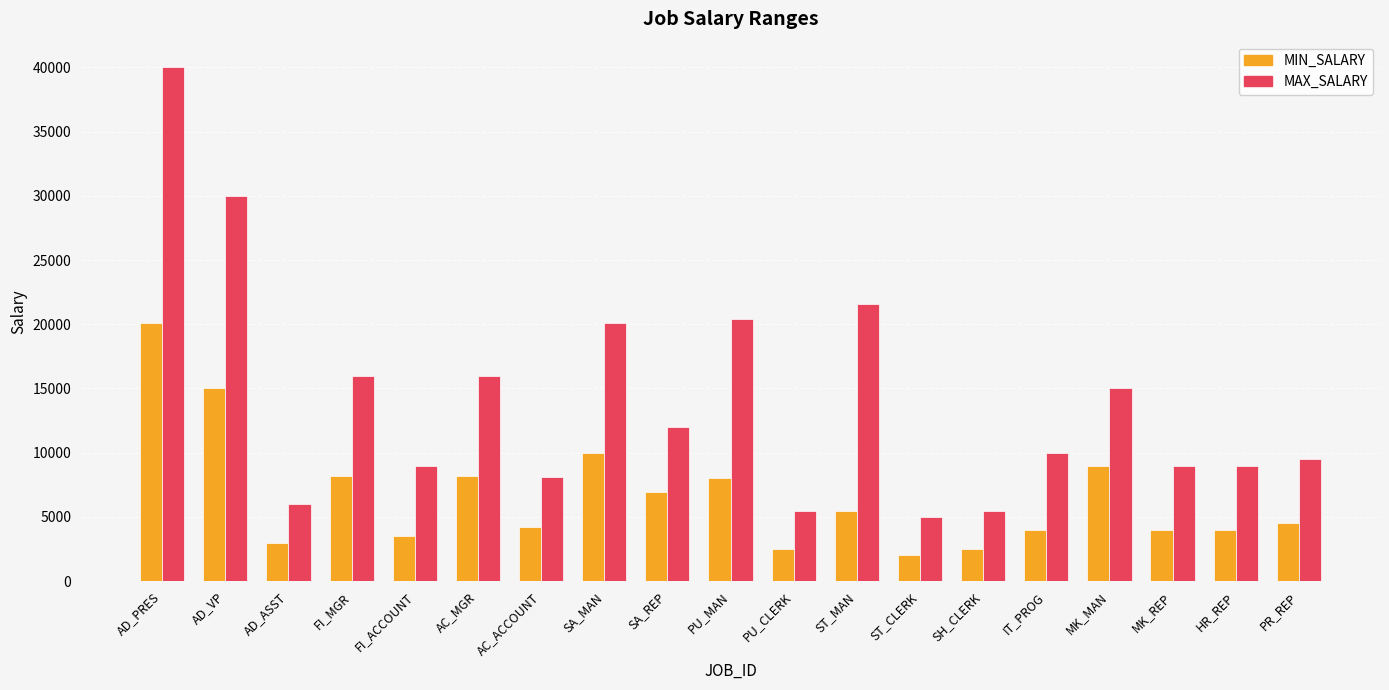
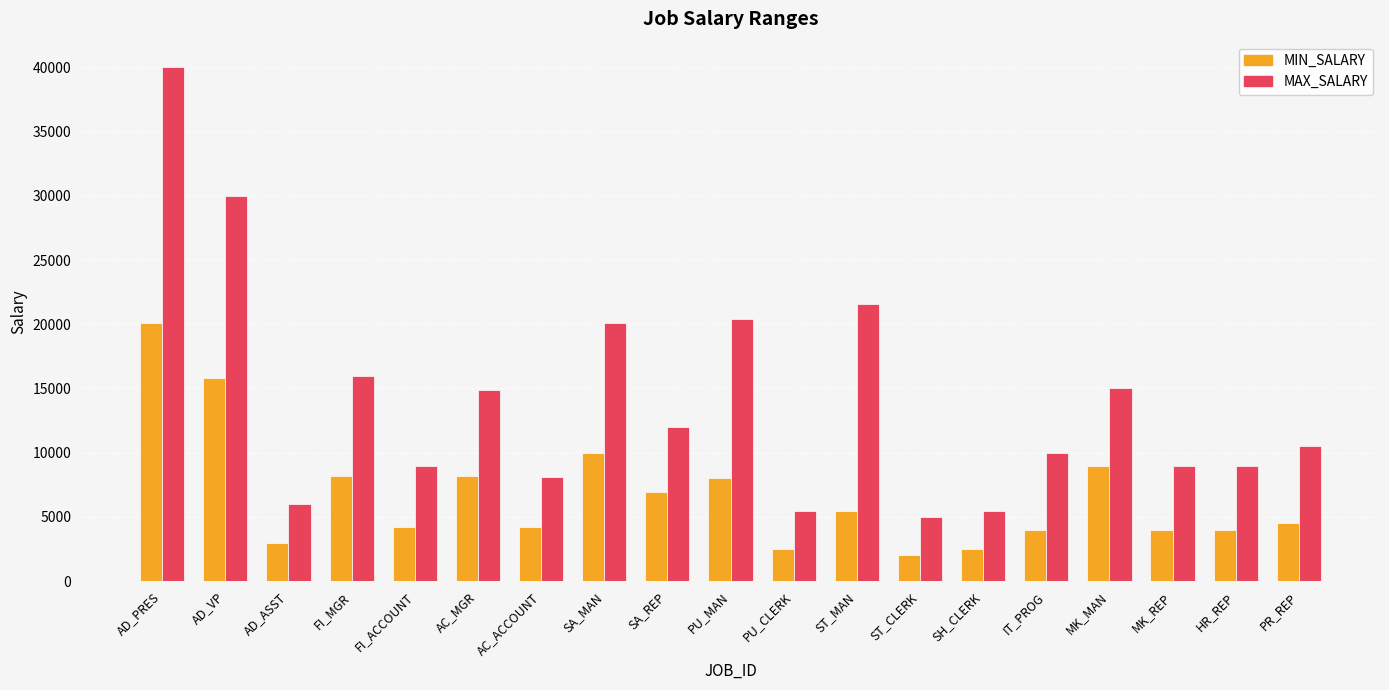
  {
    "MIN_SALARY": {
      "AD_PRES": 20100,
-     "AD_VP": 15000,
+     "AD_VP": 15800,
      "AD_ASST": 3000,
      "FI_MGR": 8200,
-     "FI_ACCOUNT": 3500,
+     "FI_ACCOUNT": 4200,
      "AC_MGR": 8200,
      "AC_ACCOUNT": 4200,
      "SA_MAN": 10000,
      "SA_REP": 6900,
      "PU_MAN": 8000,
      "PU_CLERK": 2500,
      "ST_MAN": 5500,
      "ST_CLERK": 2000,
      "SH_CLERK": 2500,
      "IT_PROG": 4000,
      "MK_MAN": 9000,
      "MK_REP": 4000,
      "HR_REP": 4000,
      "PR_REP": 4500
    },
    "MAX_SALARY": {
      "AD_PRES": 40000,
      "AD_VP": 30000,
      "AD_ASST": 6000,
      "FI_MGR": 16000,
      "FI_ACCOUNT": 9000,
-     "AC_MGR": 16000,
+     "AC_MGR": 14900,
      "AC_ACCOUNT": 8100,
      "SA_MAN": 20100,
      "SA_REP": 12000,
      "PU_MAN": 20400,
      "PU_CLERK": 5500,
      "ST_MAN": 21600,
      "ST_CLERK": 5000,
      "SH_CLERK": 5500,
      "IT_PROG": 10000,
      "MK_MAN": 15000,
      "MK_REP": 9000,
      "HR_REP": 9000,
-     "PR_REP": 9500
+     "PR_REP": 10500
    }
  }
